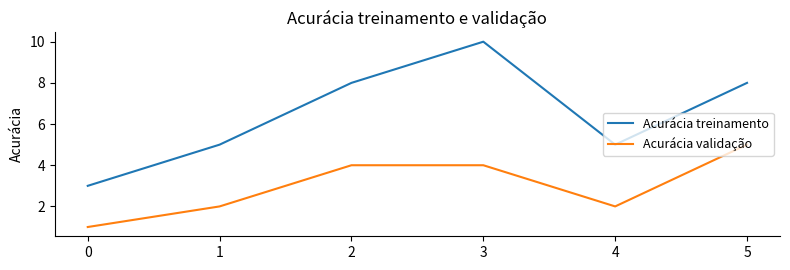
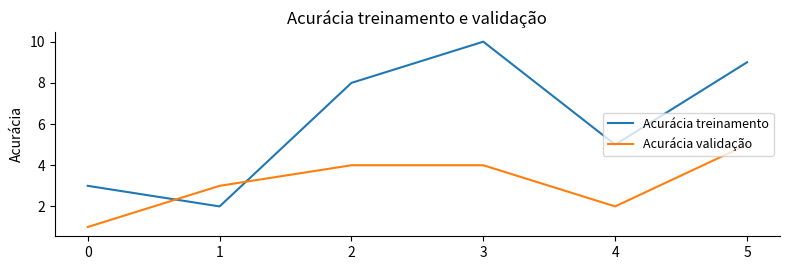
  {
    "Acurácia treinamento": {
      "0": 3,
-     "1": 5,
+     "1": 2,
      "2": 8,
      "3": 10,
-     "5": 8
+     "5": 9
    },
    "Acurácia validação": {
      "0": 1,
-     "1": 2,
+     "1": 3,
      "2": 4,
      "3": 4,
      "4": 2
    }
  }
